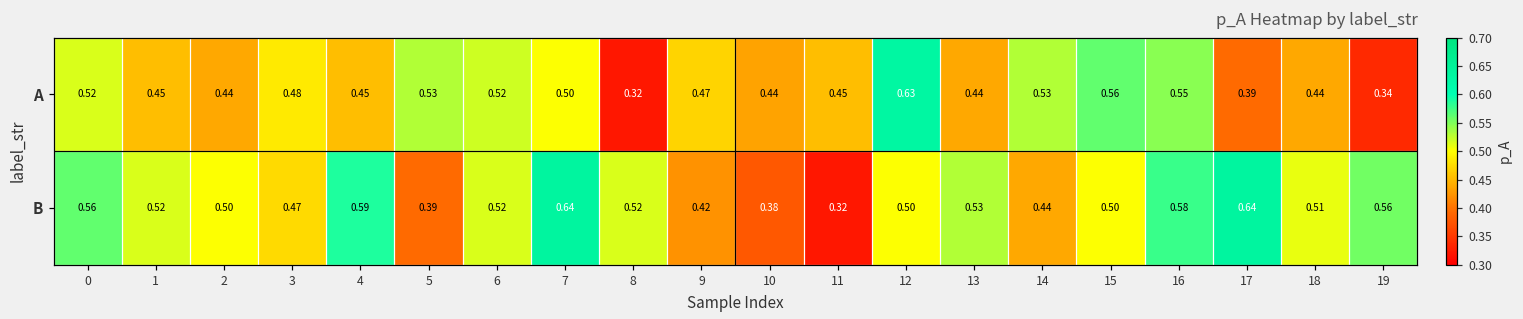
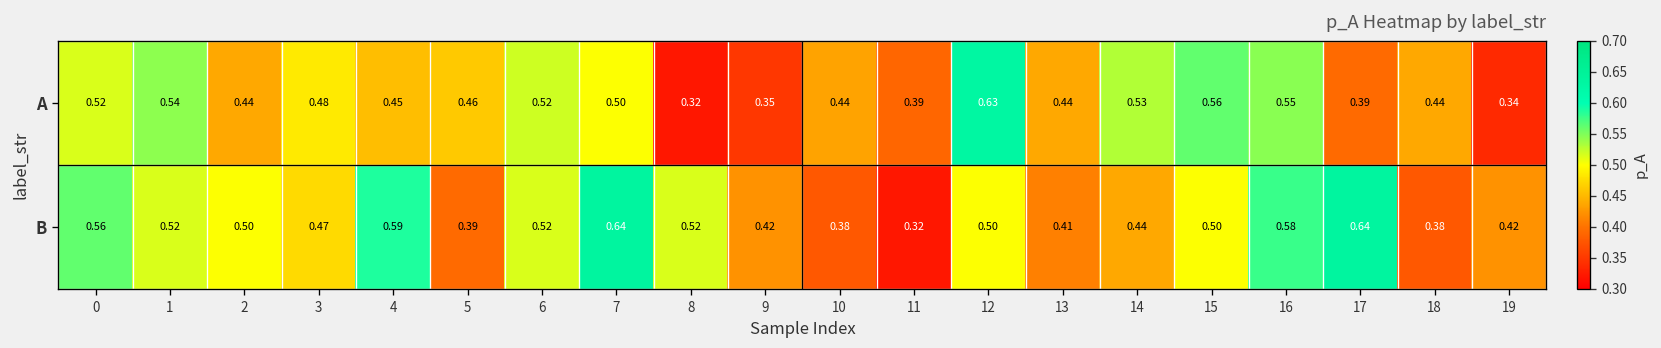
  {
    "A": {
      "0": 0.52,
-     "1": 0.45,
+     "1": 0.54,
      "2": 0.44,
      "3": 0.48,
      "4": 0.45,
-     "5": 0.53,
+     "5": 0.46,
      "6": 0.52,
      "7": 0.50,
      "8": 0.32,
-     "9": 0.47,
+     "9": 0.35,
      "10": 0.44,
-     "11": 0.45,
+     "11": 0.39,
      "12": 0.63,
      "13": 0.44,
      "14": 0.53,
      "15": 0.56,
      "16": 0.55,
      "17": 0.39,
      "18": 0.44,
      "19": 0.34
    },
    "B": {
      "0": 0.56,
      "1": 0.52,
      "2": 0.50,
      "3": 0.47,
      "4": 0.59,
      "5": 0.39,
      "6": 0.52,
      "7": 0.64,
      "8": 0.52,
      "9": 0.42,
      "10": 0.38,
      "11": 0.32,
      "12": 0.50,
-     "13": 0.53,
+     "13": 0.41,
      "14": 0.44,
      "15": 0.50,
      "16": 0.58,
      "17": 0.64,
-     "18": 0.51,
-     "19": 0.56
+     "18": 0.38,
+     "19": 0.42
    }
  }
